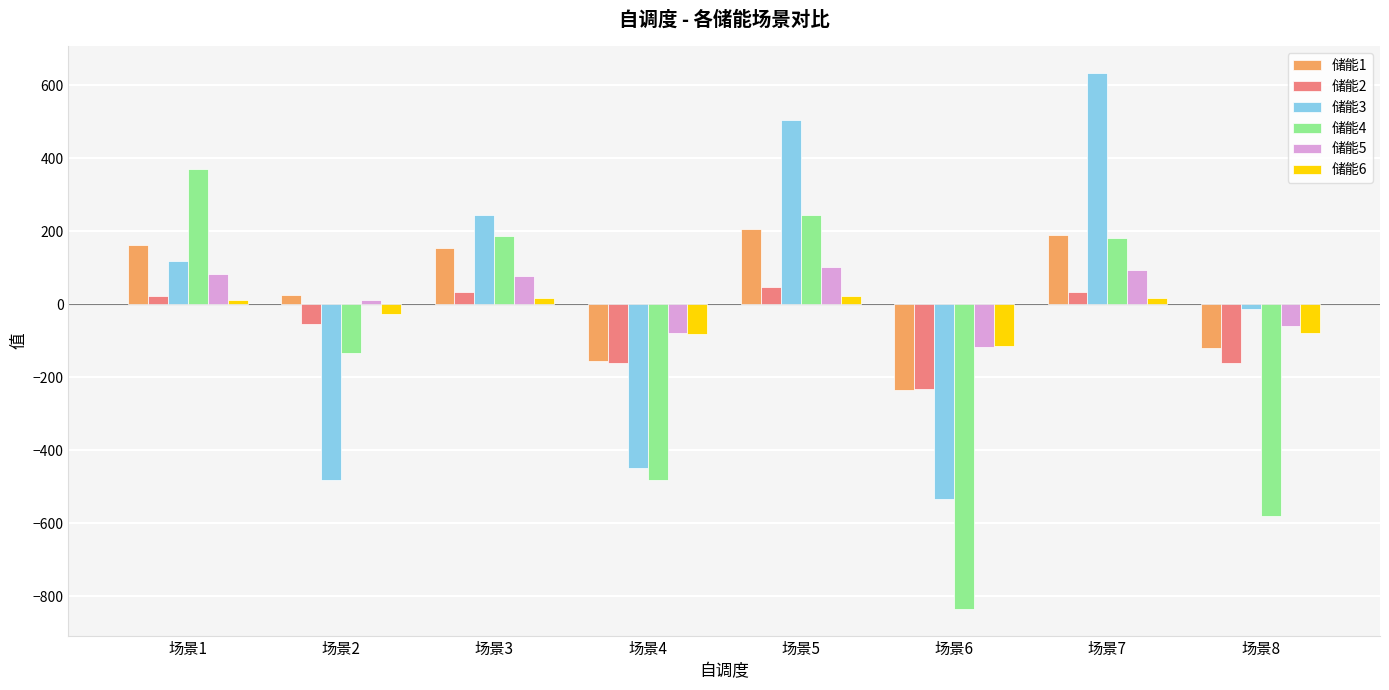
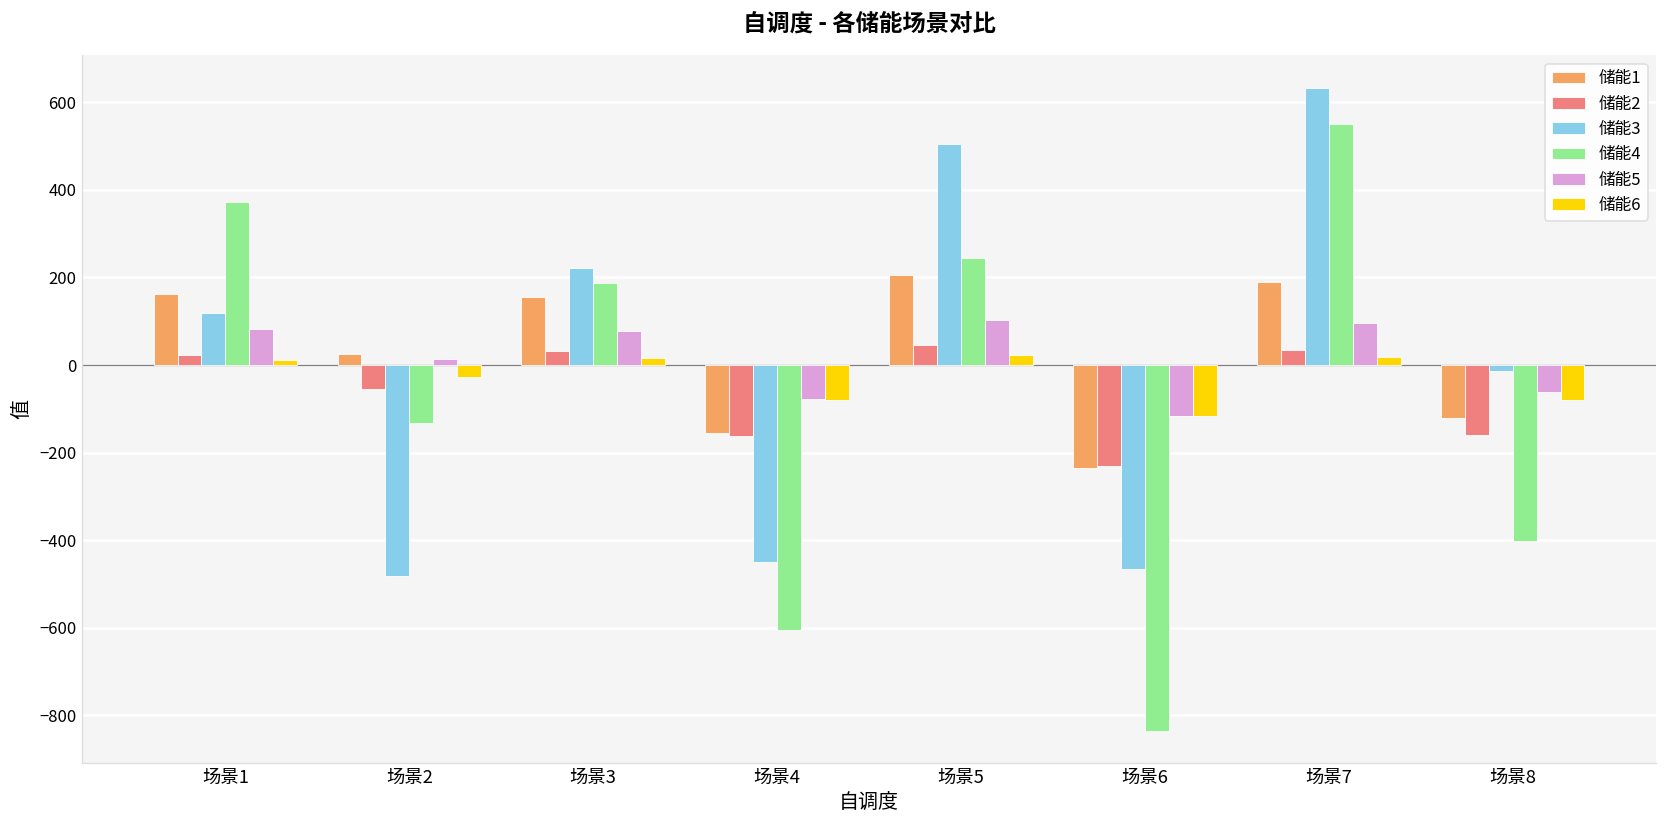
  {
    "储能3": {
      "场景1": 120,
      "场景2": -480,
-     "场景3": 240,
+     "场景3": 220,
      "场景4": -450,
      "场景5": 510,
-     "场景6": -530,
+     "场景6": -470,
      "场景7": 630,
      "场景8": -10
    },
    "储能4": {
      "场景1": 370,
      "场景2": -130,
      "场景3": 190,
-     "场景4": -480,
+     "场景4": -610,
      "场景5": 240,
      "场景6": -830,
-     "场景7": 180,
-     "场景8": -580
+     "场景7": 550,
+     "场景8": -400
    },
    "储能5": {
      "场景1": 80,
      "场景2": 10,
      "场景3": 80,
      "场景4": -80,
      "场景5": 100,
      "场景6": -120,
      "场景7": 90,
      "场景8": -60
    },
    "储能6": {
      "场景1": 10,
      "场景2": -30,
      "场景3": 20,
      "场景4": -80,
      "场景5": 20,
      "场景6": -120,
      "场景7": 20,
      "场景8": -80
    }
  }
